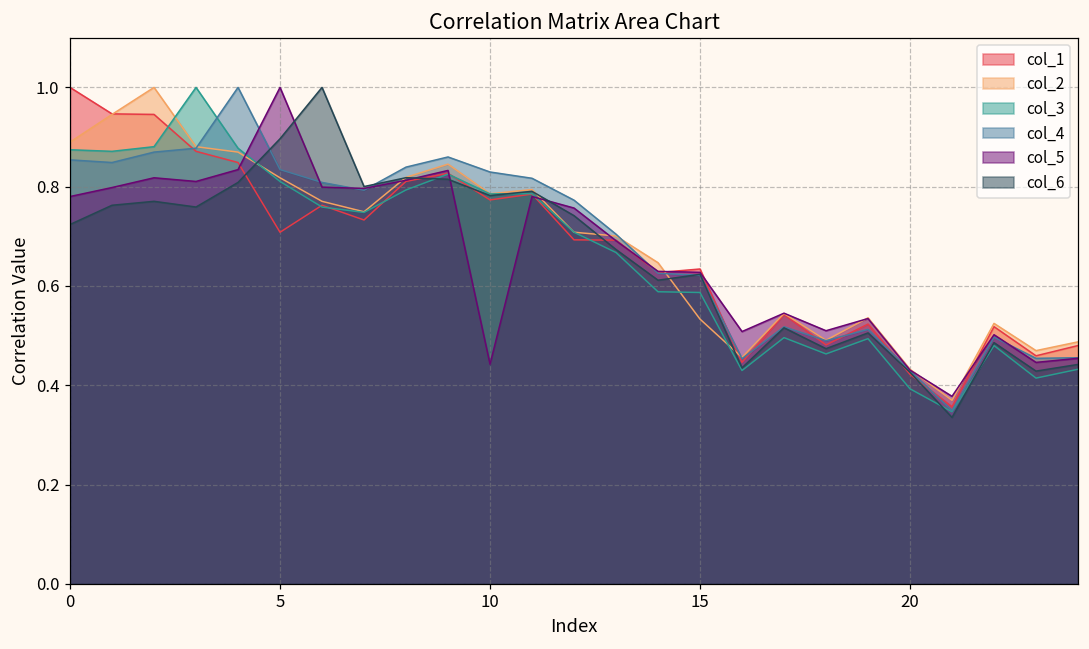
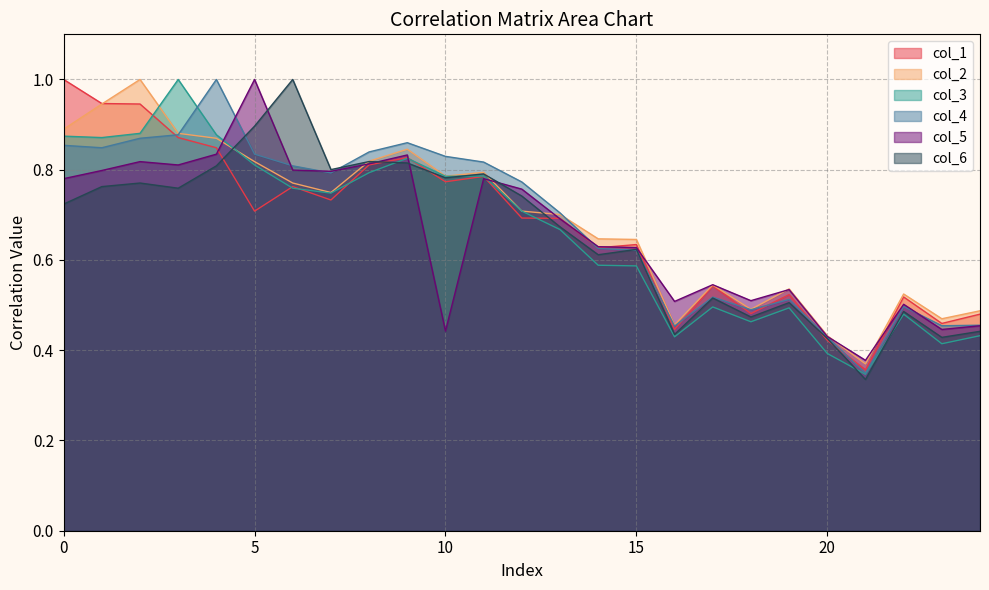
  {
    "col_1": {
      "0": 1.00,
      "5": 0.71,
      "10": 0.77,
      "15": 0.63
    },
    "col_2": {
      "0": 0.89,
      "5": 0.82,
-     "15": 0.53
+     "15": 0.65
    },
    "col_5": {
      "0": 0.78,
      "5": 1.00,
      "10": 0.44
    },
    "col_6": {
      "0": 0.72,
      "5": 0.90
    }
  }
